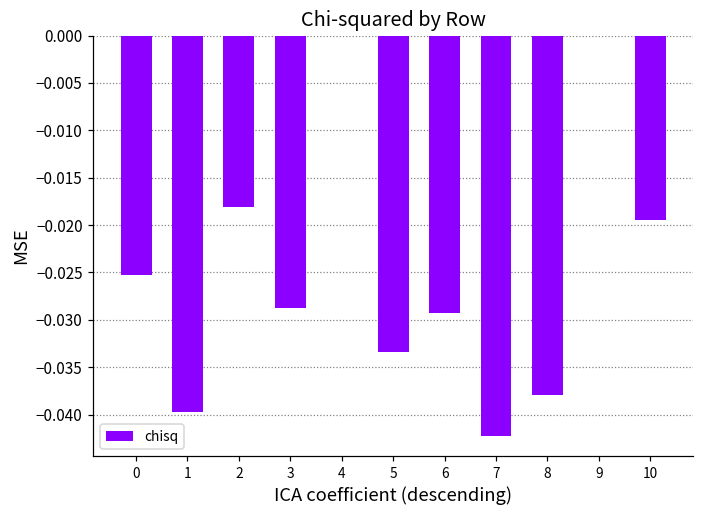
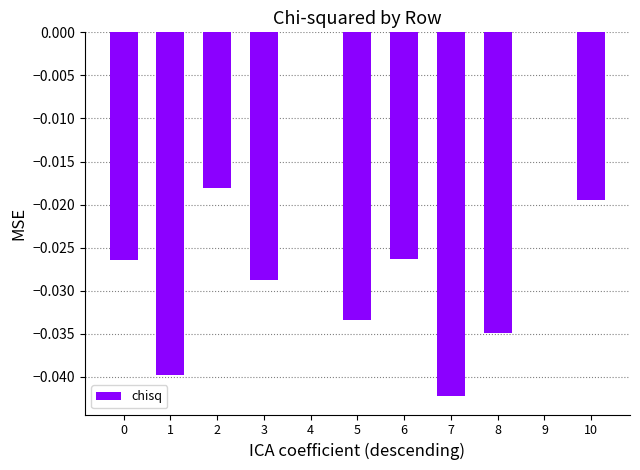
  {
-   "0": -0.025,
+   "0": -0.026,
    "1": -0.040,
    "2": -0.018,
    "3": -0.029,
    "4": 0.000,
    "5": -0.033,
-   "6": -0.029,
+   "6": -0.026,
    "7": -0.042,
-   "8": -0.038,
+   "8": -0.035,
    "9": 0.000,
    "10": -0.020
  }
